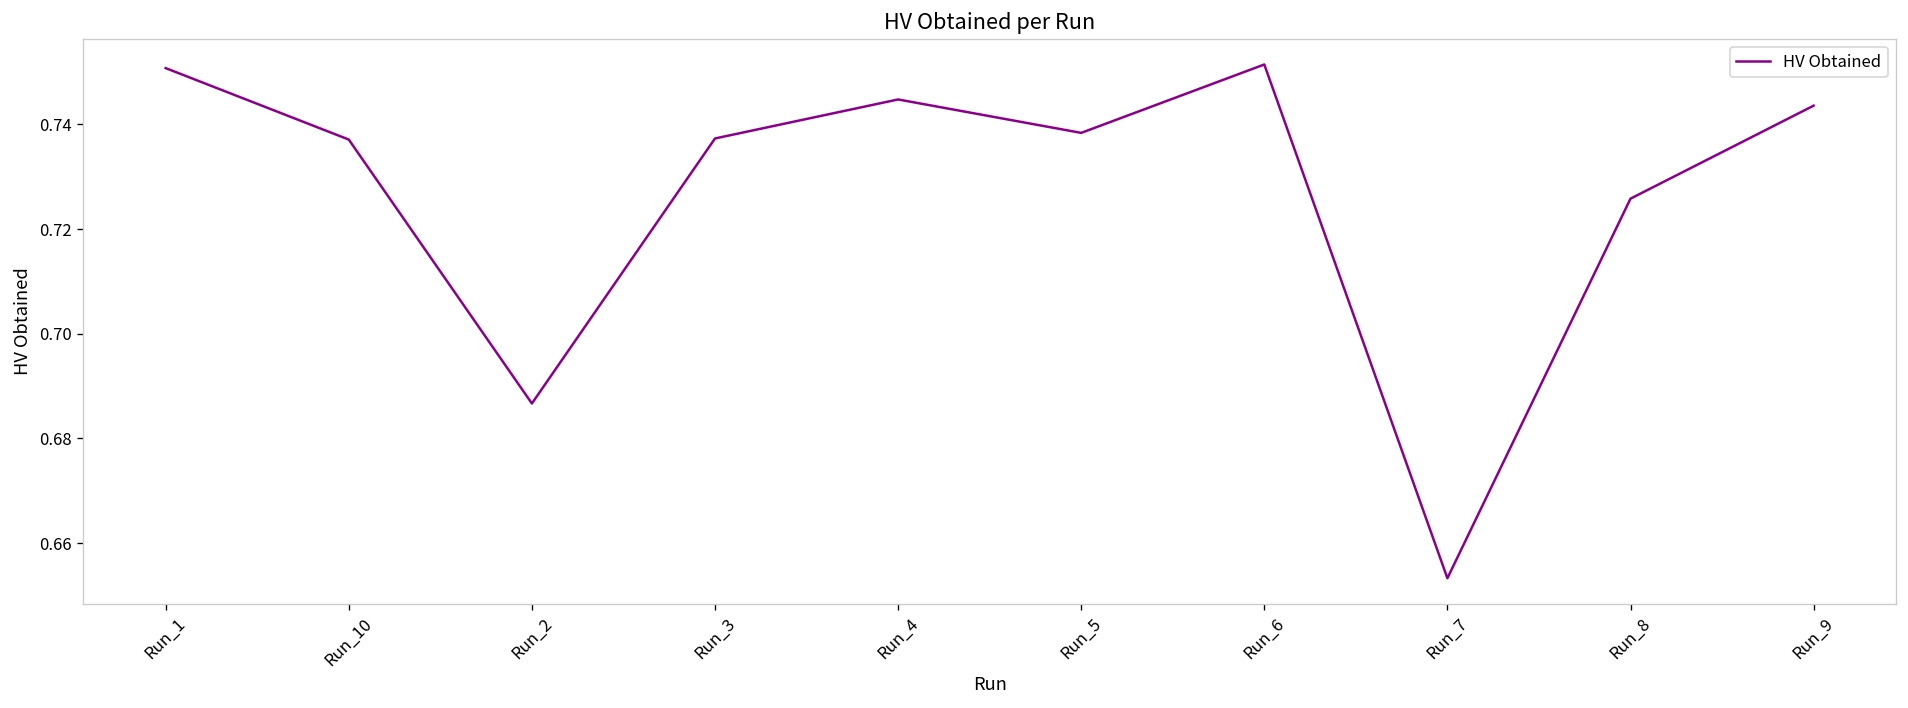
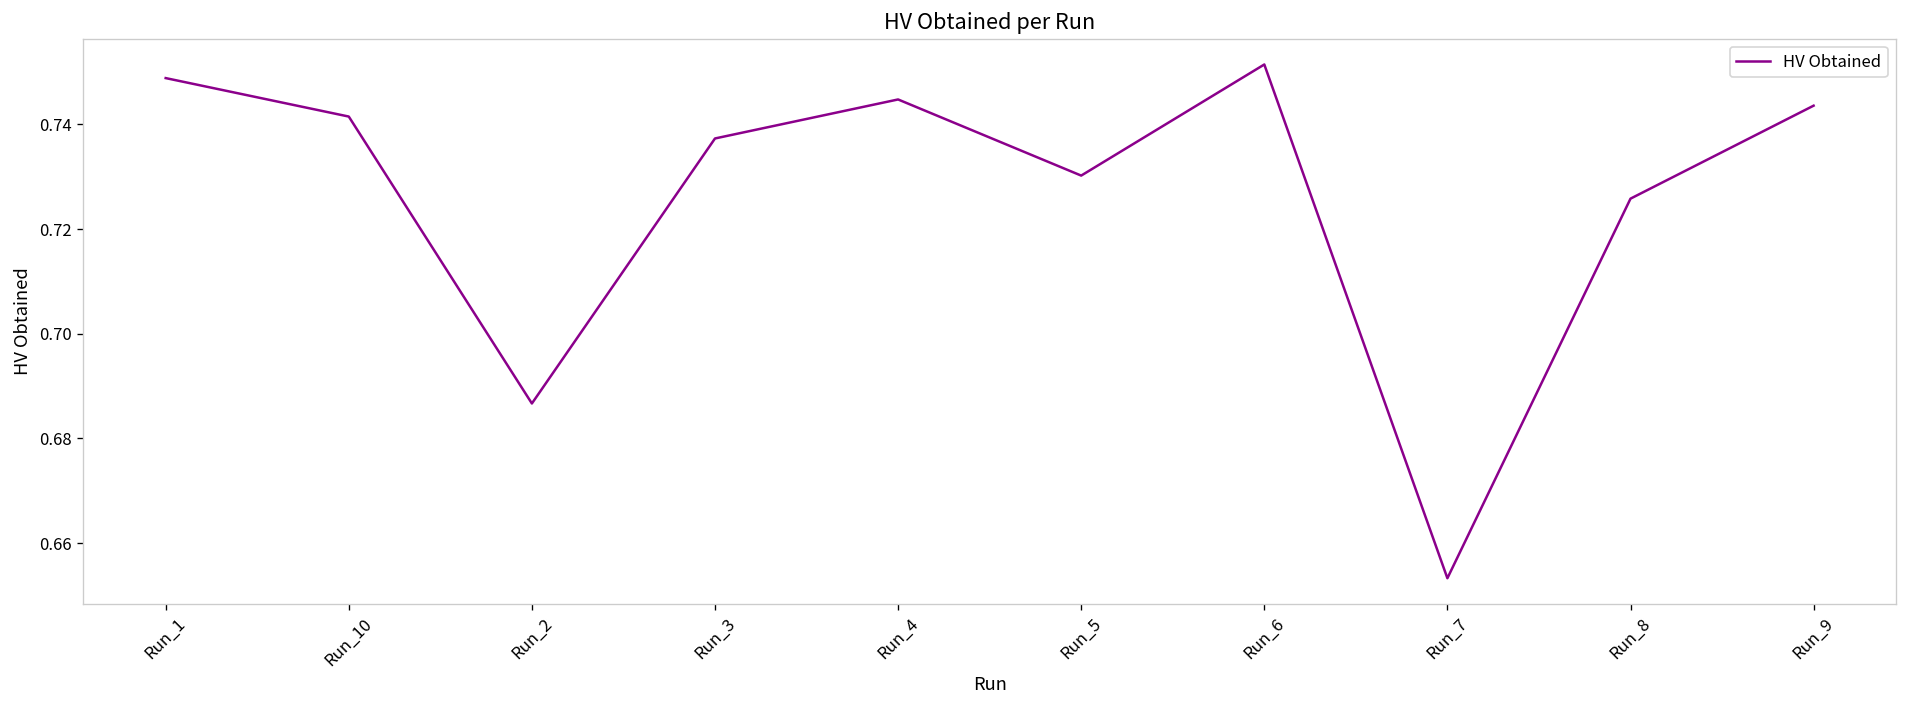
  {
-   "Run_1": 0.751,
-   "Run_10": 0.737,
+   "Run_1": 0.749,
+   "Run_10": 0.741,
    "Run_2": 0.687,
    "Run_3": 0.737,
    "Run_4": 0.745,
-   "Run_5": 0.738,
+   "Run_5": 0.730,
    "Run_6": 0.751,
    "Run_7": 0.653,
    "Run_8": 0.726,
    "Run_9": 0.744
  }
